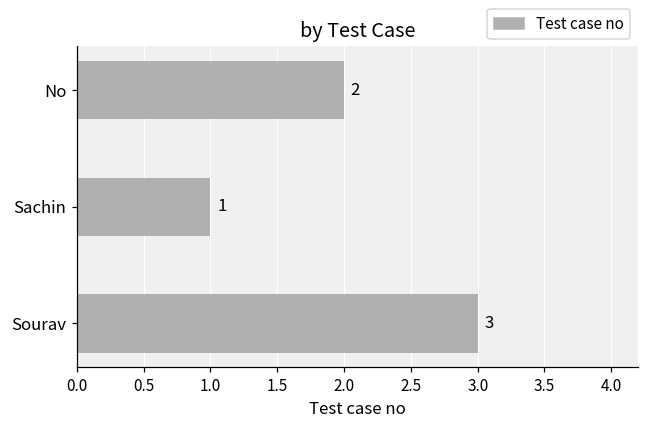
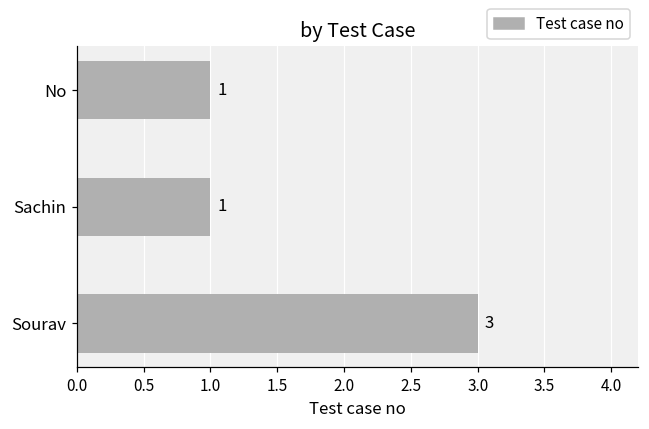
  {
-   "No": 2,
+   "No": 1,
    "Sachin": 1,
    "Sourav": 3
  }
